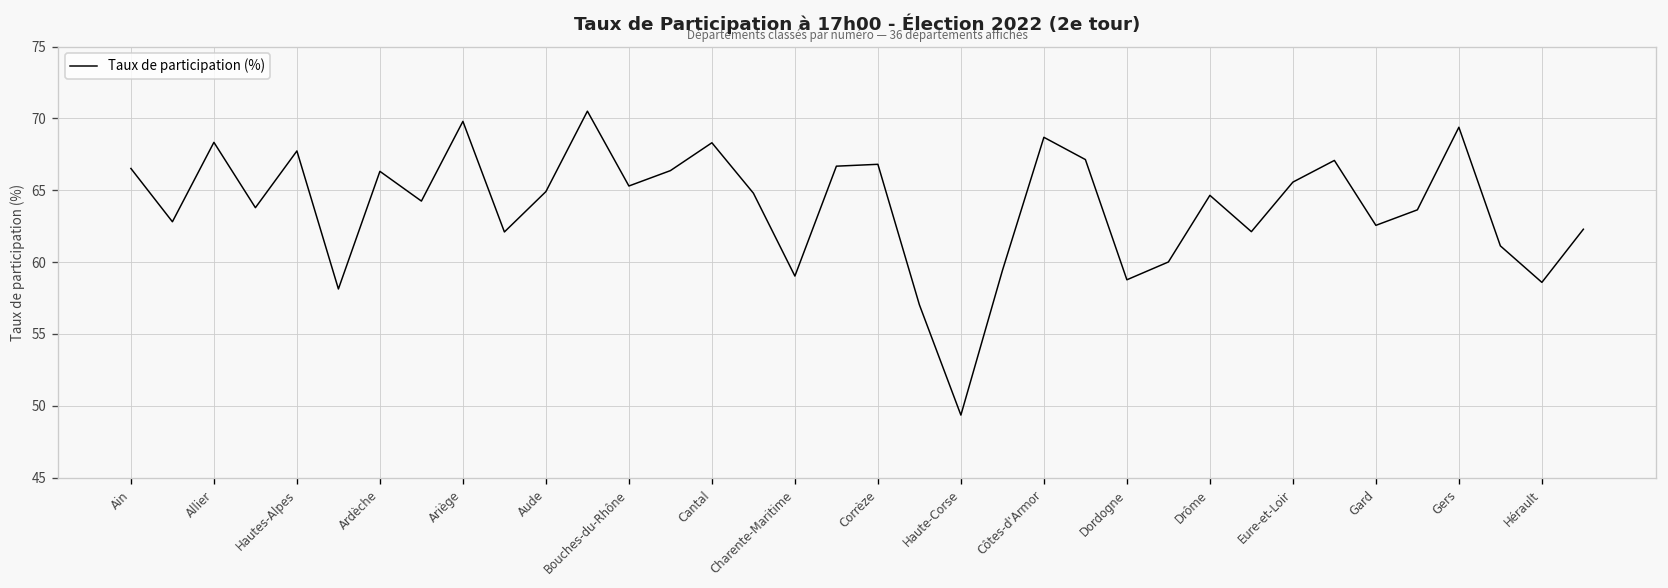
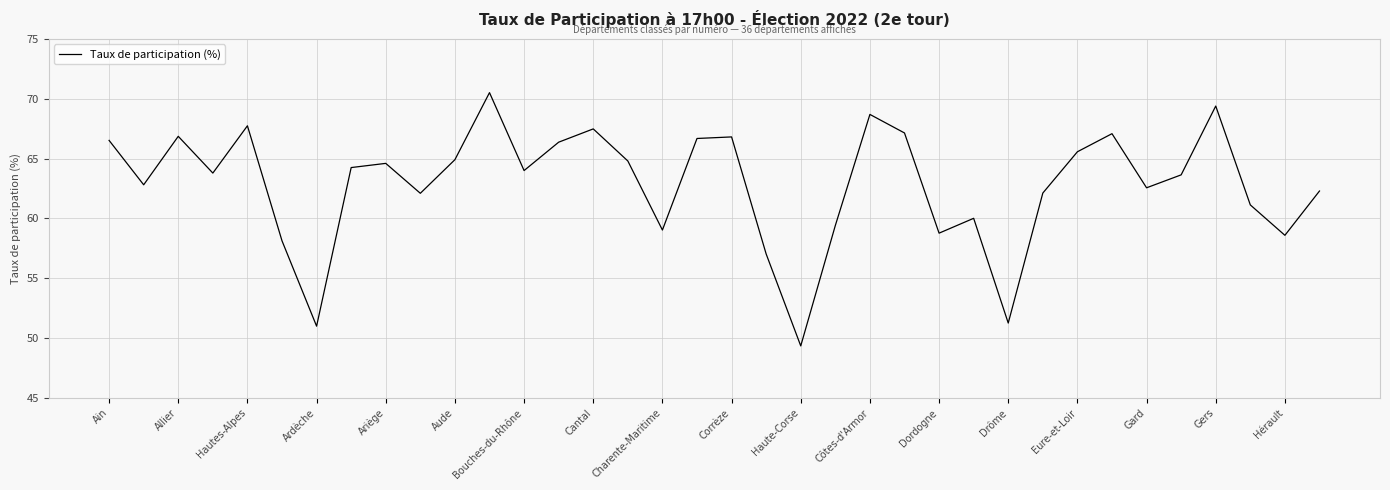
  {
    "Ain": 66.5,
-   "Allier": 68.3,
+   "Allier": 66.9,
    "Hautes-Alpes": 67.7,
-   "Ardèche": 66.3,
-   "Ariège": 69.8,
+   "Ardèche": 51.0,
+   "Ariège": 64.6,
    "Aude": 64.9,
-   "Bouches-du-Rhône": 65.3,
-   "Cantal": 68.3,
+   "Bouches-du-Rhône": 64.0,
+   "Cantal": 67.5,
    "Charente-Maritime": 59.0,
    "Corrèze": 66.8,
    "Haute-Corse": 49.4,
    "Côtes-d'Armor": 68.7,
    "Dordogne": 58.8,
-   "Drôme": 64.7,
+   "Drôme": 51.3,
    "Eure-et-Loir": 65.6,
    "Gard": 62.6,
    "Gers": 69.4,
    "Hérault": 58.6
  }
